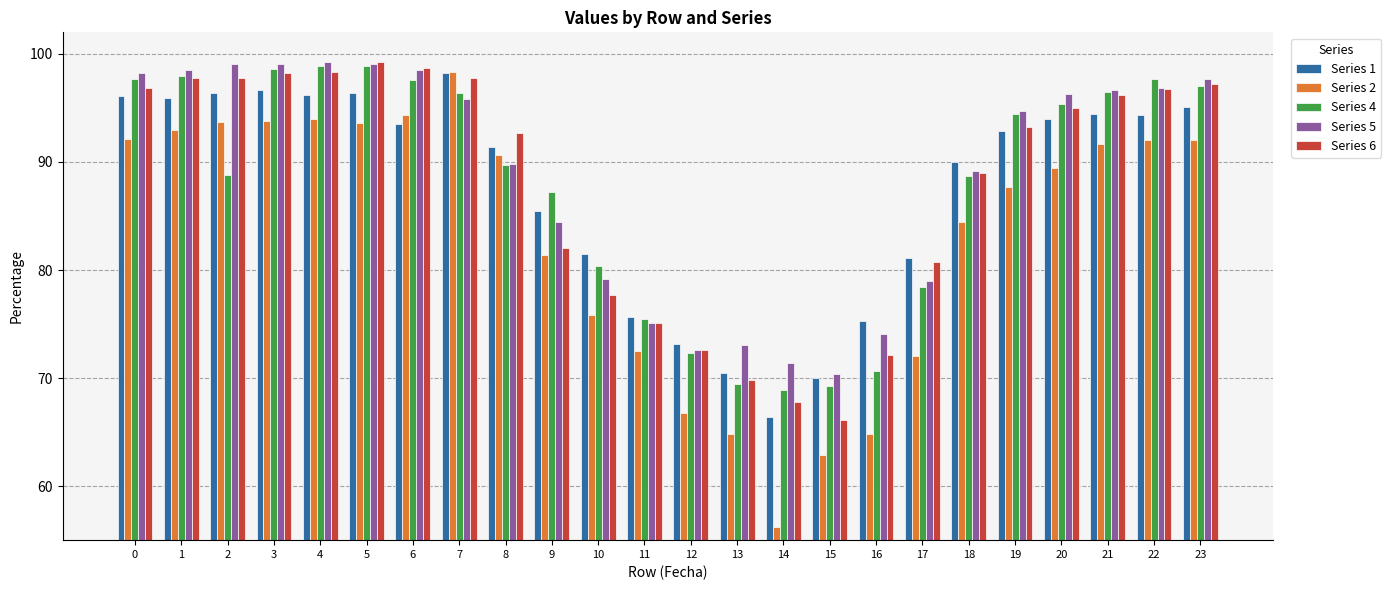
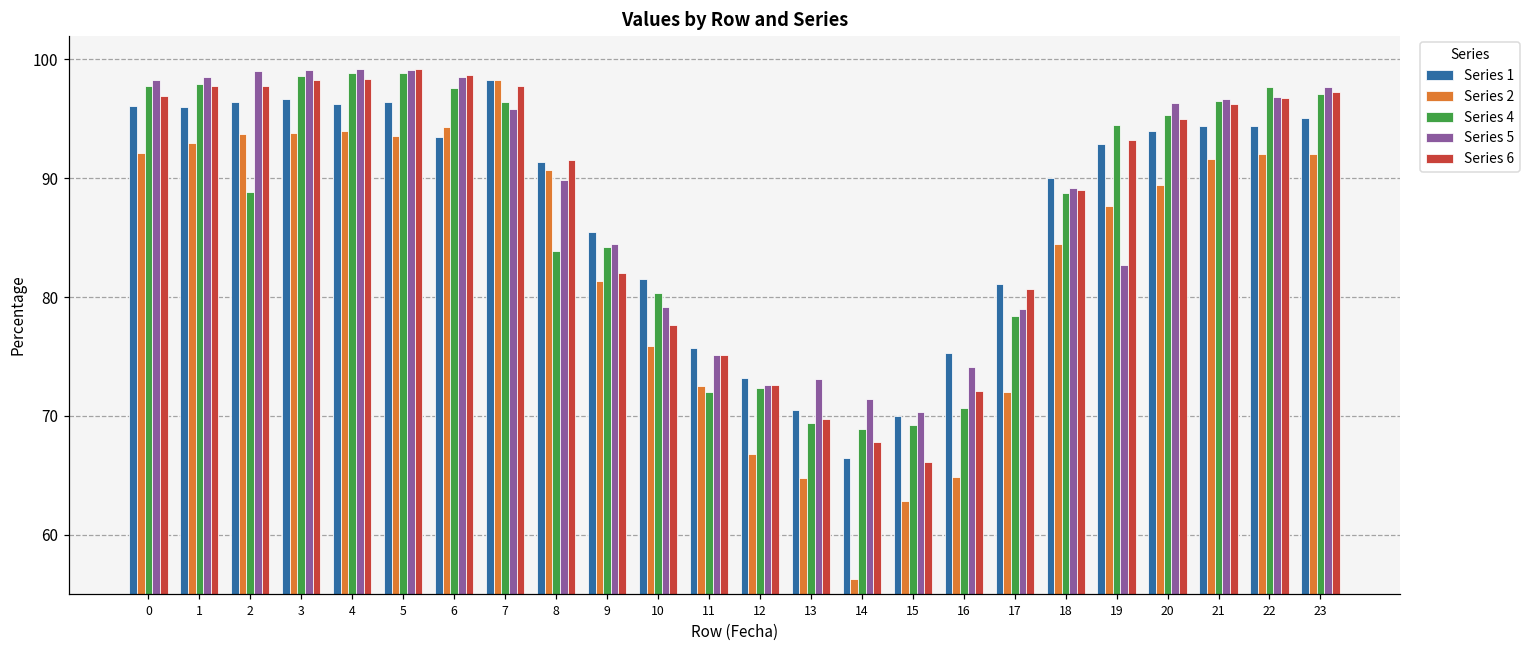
  {
    "Series 1": {
      "0": 96.1,
      "1": 96.0,
      "2": 96.4,
      "3": 96.6,
      "4": 96.2,
      "5": 96.4,
      "6": 93.5,
      "7": 98.3,
      "8": 91.4,
      "9": 85.4,
      "10": 81.5,
      "11": 75.7,
      "12": 73.1,
      "13": 70.5,
      "14": 66.4,
      "15": 70.0,
      "16": 75.3,
      "17": 81.1,
      "18": 90.0,
      "19": 92.9,
      "20": 94.0,
      "21": 94.4,
      "22": 94.4,
      "23": 95.1
    },
    "Series 2": {
      "0": 92.1,
      "1": 93.0,
      "2": 93.7,
      "3": 93.8,
      "4": 94.0,
      "5": 93.6,
      "6": 94.3,
      "7": 98.3,
      "8": 90.7,
      "9": 81.4,
      "10": 75.9,
      "11": 72.5,
      "12": 66.8,
      "13": 64.8,
      "14": 56.2,
      "15": 62.8,
      "16": 64.8,
      "17": 72.0,
      "18": 84.4,
      "19": 87.6,
      "20": 89.4,
      "21": 91.6,
      "22": 92.0,
      "23": 92.0
    },
    "Series 4": {
      "0": 97.7,
      "1": 97.9,
      "2": 88.8,
      "3": 98.6,
      "4": 98.9,
      "5": 98.9,
      "6": 97.6,
      "7": 96.4,
-     "8": 89.7,
-     "9": 87.2,
+     "8": 83.9,
+     "9": 84.3,
      "10": 80.4,
-     "11": 75.4,
+     "11": 72.0,
      "12": 72.3,
      "13": 69.4,
      "14": 68.9,
      "15": 69.3,
      "16": 70.7,
      "17": 78.4,
      "18": 88.7,
      "19": 94.5,
      "20": 95.4,
      "21": 96.5,
      "22": 97.7,
      "23": 97.1
    },
    "Series 5": {
      "0": 98.2,
      "1": 98.5,
      "2": 99.0,
      "3": 99.1,
      "4": 99.2,
      "5": 99.1,
      "6": 98.6,
      "7": 95.8,
      "8": 89.9,
      "9": 84.4,
      "10": 79.2,
      "11": 75.1,
      "12": 72.6,
      "13": 73.1,
      "14": 71.4,
      "15": 70.3,
      "16": 74.1,
      "17": 79.0,
      "18": 89.2,
-     "19": 94.7,
+     "19": 82.7,
      "20": 96.3,
      "21": 96.6,
      "22": 96.9,
      "23": 97.6
    },
    "Series 6": {
      "0": 96.9,
      "1": 97.8,
      "2": 97.8,
      "3": 98.2,
      "4": 98.4,
      "5": 99.2,
      "6": 98.7,
      "7": 97.8,
-     "8": 92.7,
+     "8": 91.5,
      "9": 82.0,
      "10": 77.7,
      "11": 75.1,
      "12": 72.6,
      "13": 69.8,
      "14": 67.8,
      "15": 66.1,
      "16": 72.1,
      "17": 80.7,
      "18": 89.0,
      "19": 93.3,
      "20": 95.0,
      "21": 96.2,
      "22": 96.8,
      "23": 97.2
    }
  }
